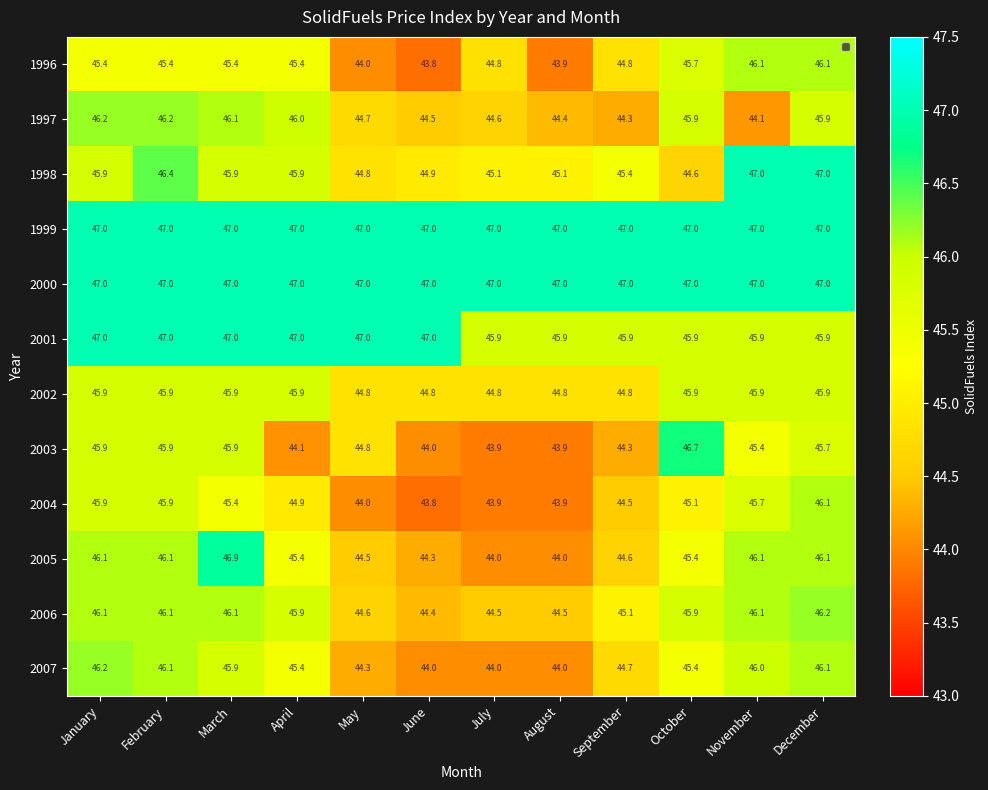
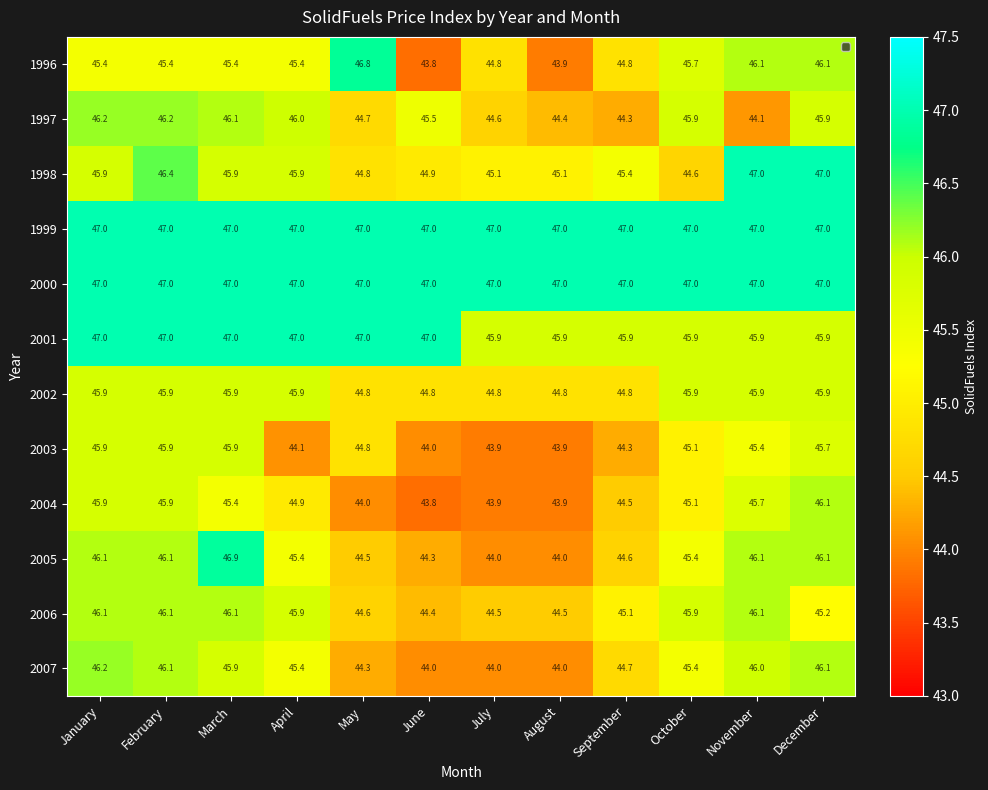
  {
    "1996": {
      "January": 45.4,
      "February": 45.4,
      "March": 45.4,
      "April": 45.4,
-     "May": 44.0,
+     "May": 46.8,
      "June": 43.8,
      "July": 44.8,
      "August": 43.9,
      "September": 44.8,
      "October": 45.7,
      "November": 46.1,
      "December": 46.1
    },
    "1997": {
      "January": 46.2,
      "February": 46.2,
      "March": 46.1,
      "April": 46.0,
      "May": 44.7,
-     "June": 44.5,
+     "June": 45.5,
      "July": 44.6,
      "August": 44.4,
      "September": 44.3,
      "October": 45.9,
      "November": 44.1,
      "December": 45.9
    },
    "1998": {
      "January": 45.9,
      "February": 46.4,
      "March": 45.9,
      "April": 45.9,
      "May": 44.8,
      "June": 44.9,
      "July": 45.1,
      "August": 45.1,
      "September": 45.4,
      "October": 44.6,
      "November": 47.0,
      "December": 47.0
    },
    "1999": {
      "January": 47.0,
      "February": 47.0,
      "March": 47.0,
      "April": 47.0,
      "May": 47.0,
      "June": 47.0,
      "July": 47.0,
      "August": 47.0,
      "September": 47.0,
      "October": 47.0,
      "November": 47.0,
      "December": 47.0
    },
    "2000": {
      "January": 47.0,
      "February": 47.0,
      "March": 47.0,
      "April": 47.0,
      "May": 47.0,
      "June": 47.0,
      "July": 47.0,
      "August": 47.0,
      "September": 47.0,
      "October": 47.0,
      "November": 47.0,
      "December": 47.0
    },
    "2001": {
      "January": 47.0,
      "February": 47.0,
      "March": 47.0,
      "April": 47.0,
      "May": 47.0,
      "June": 47.0,
      "July": 45.9,
      "August": 45.9,
      "September": 45.9,
      "October": 45.9,
      "November": 45.9,
      "December": 45.9
    },
    "2002": {
      "January": 45.9,
      "February": 45.9,
      "March": 45.9,
      "April": 45.9,
      "May": 44.8,
      "June": 44.8,
      "July": 44.8,
      "August": 44.8,
      "September": 44.8,
      "October": 45.9,
      "November": 45.9,
      "December": 45.9
    },
    "2003": {
      "January": 45.9,
      "February": 45.9,
      "March": 45.9,
      "April": 44.1,
      "May": 44.8,
      "June": 44.0,
      "July": 43.9,
      "August": 43.9,
      "September": 44.3,
-     "October": 46.7,
+     "October": 45.1,
      "November": 45.4,
      "December": 45.7
    },
    "2004": {
      "January": 45.9,
      "February": 45.9,
      "March": 45.4,
      "April": 44.9,
      "May": 44.0,
      "June": 43.8,
      "July": 43.9,
      "August": 43.9,
      "September": 44.5,
      "October": 45.1,
      "November": 45.7,
      "December": 46.1
    },
    "2005": {
      "January": 46.1,
      "February": 46.1,
      "March": 46.9,
      "April": 45.4,
      "May": 44.5,
      "June": 44.3,
      "July": 44.0,
      "August": 44.0,
      "September": 44.6,
      "October": 45.4,
      "November": 46.1,
      "December": 46.1
    },
    "2006": {
      "January": 46.1,
      "February": 46.1,
      "March": 46.1,
      "April": 45.9,
      "May": 44.6,
      "June": 44.4,
      "July": 44.5,
      "August": 44.5,
      "September": 45.1,
      "October": 45.9,
      "November": 46.1,
-     "December": 46.2
+     "December": 45.2
    },
    "2007": {
      "January": 46.2,
      "February": 46.1,
      "March": 45.9,
      "April": 45.4,
      "May": 44.3,
      "June": 44.0,
      "July": 44.0,
      "August": 44.0,
      "September": 44.7,
      "October": 45.4,
      "November": 46.0,
      "December": 46.1
    }
  }
